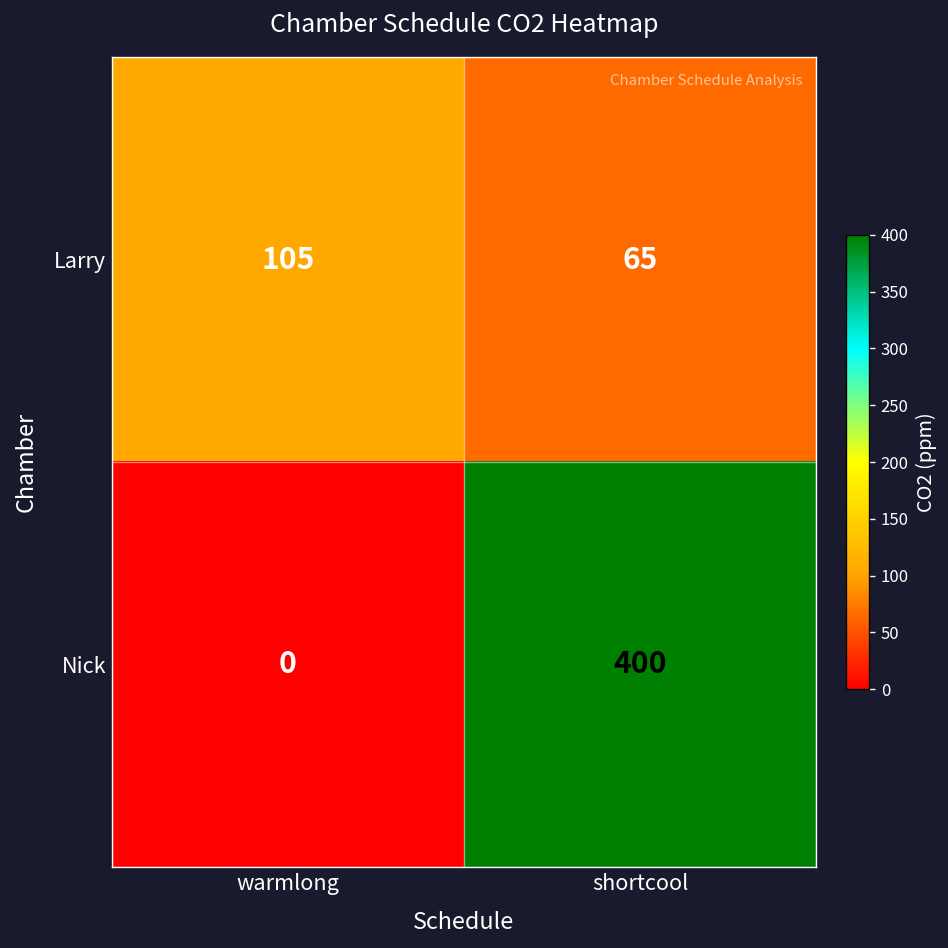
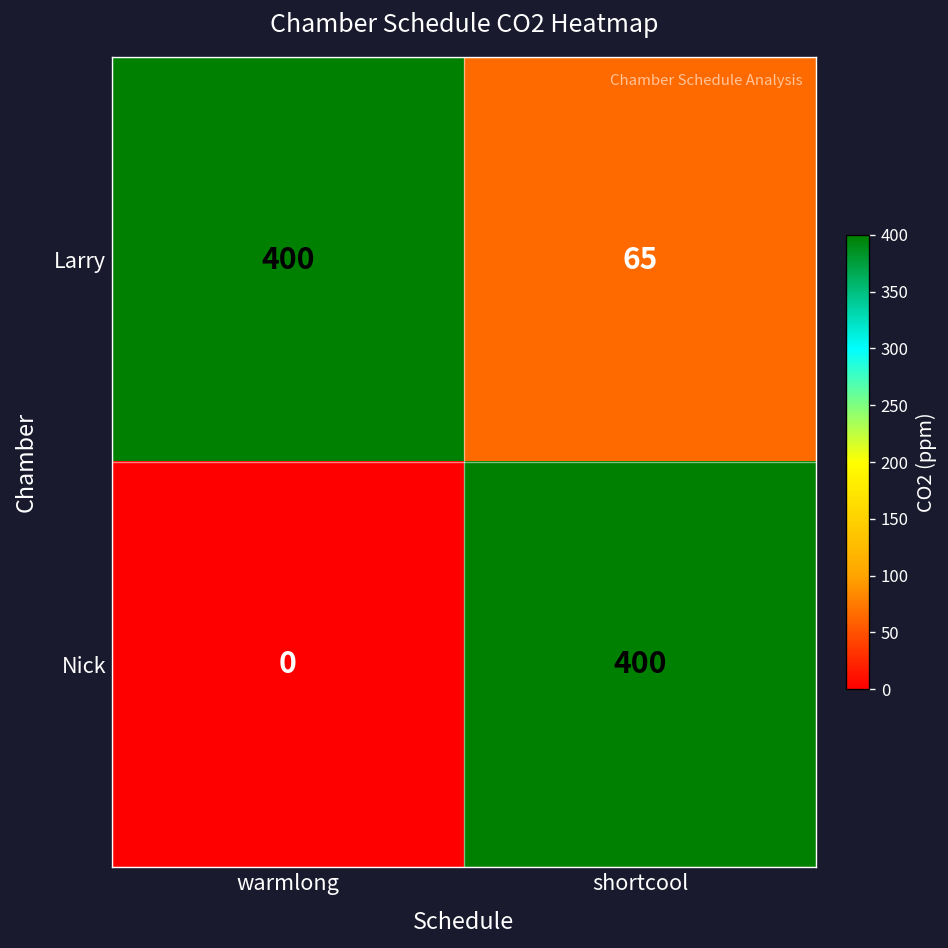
  {
    "Larry": {
-     "warmlong": 105
+     "warmlong": 400
    },
    "Nick": {
      "warmlong": 0,
      "shortcool": 400
    }
  }
